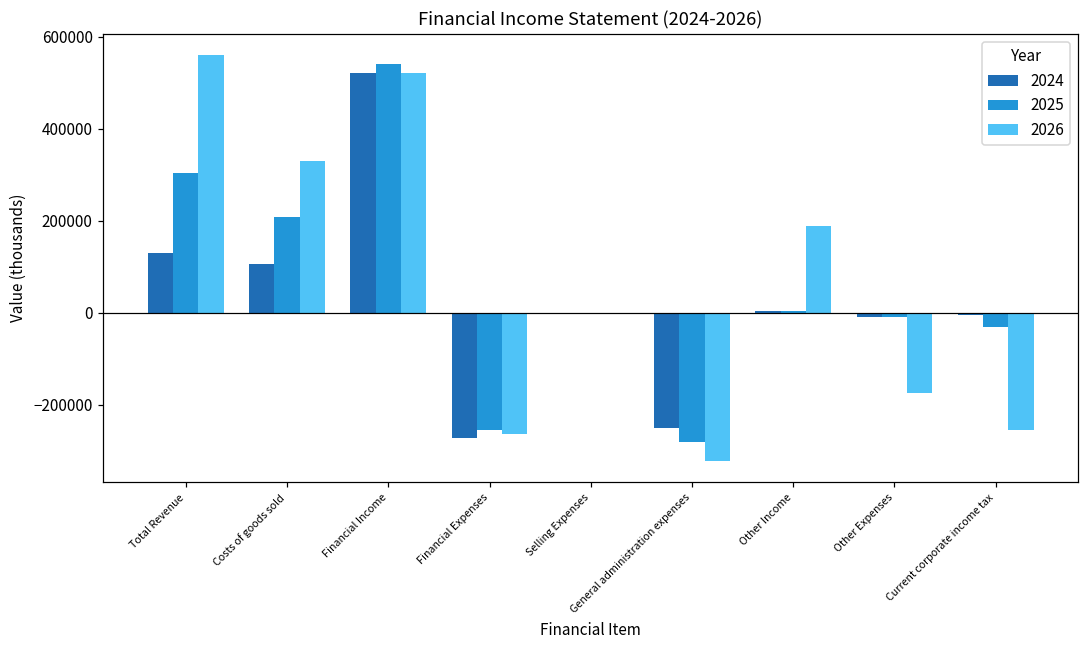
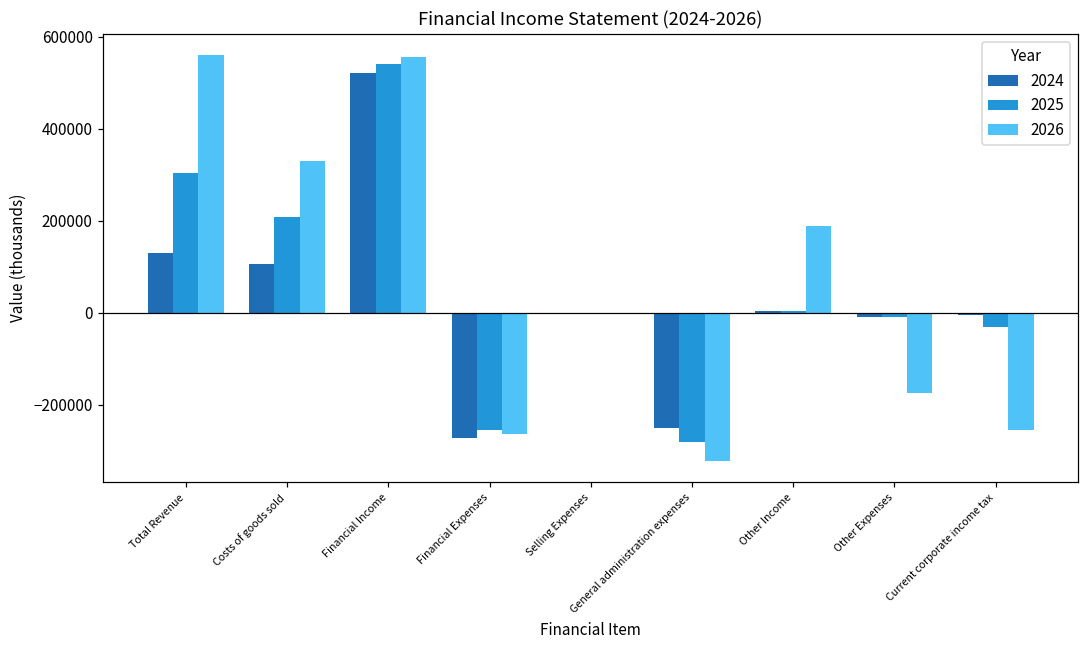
  {
    "2026": {
      "Total Revenue": 560000,
      "Costs of goods sold": 330000,
-     "Financial Income": 520000,
+     "Financial Income": 560000,
      "Financial Expenses": -260000,
      "General administration expenses": -320000,
      "Other Income": 190000,
      "Other Expenses": -170000,
      "Current corporate income tax": -260000
    }
  }
